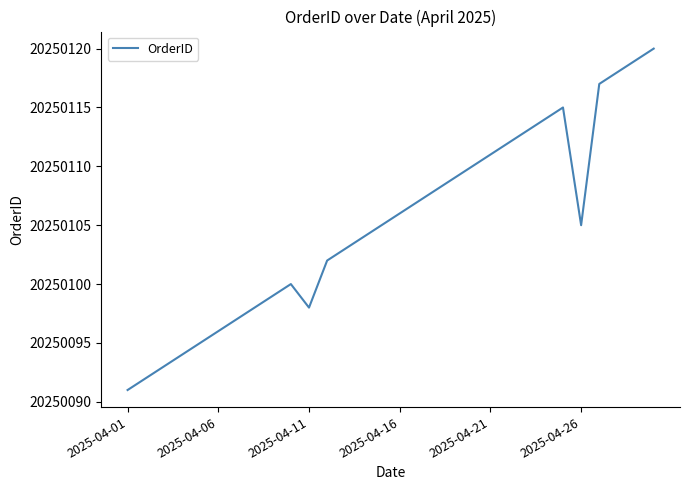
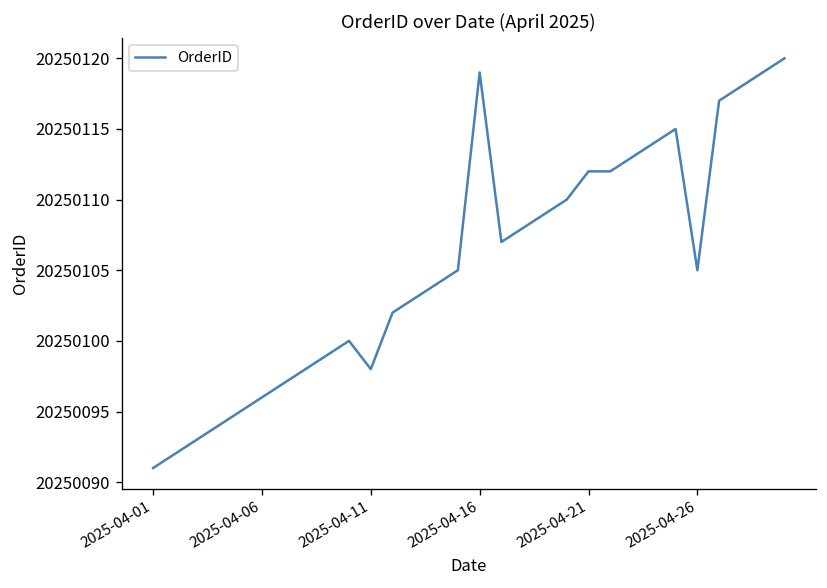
  {
    "2025-04-01": 20250091,
    "2025-04-06": 20250096,
    "2025-04-11": 20250098,
-   "2025-04-16": 20250106,
-   "2025-04-21": 20250111,
+   "2025-04-16": 20250119,
+   "2025-04-21": 20250112,
    "2025-04-26": 20250105
  }
